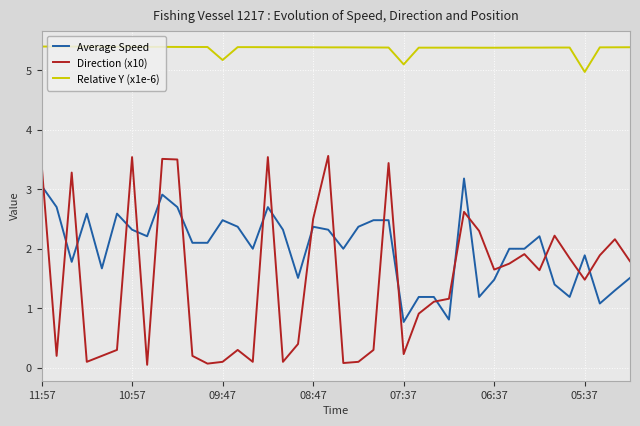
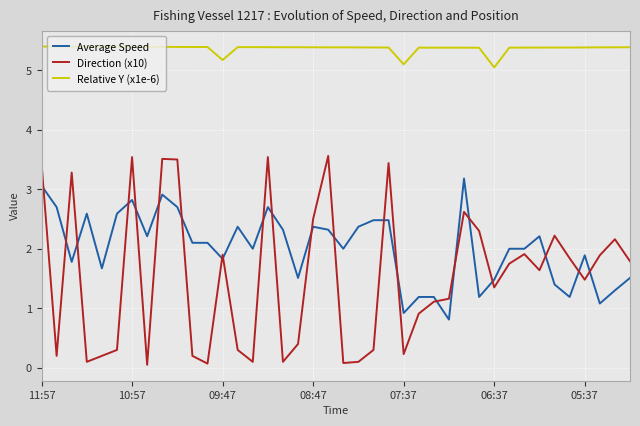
  {
    "Average Speed": {
      "11:57": 3.1,
-     "10:57": 2.3,
-     "09:47": 2.5,
+     "10:57": 2.8,
+     "09:47": 1.8,
      "08:47": 2.4,
-     "07:37": 0.8,
+     "07:37": 0.9,
      "06:37": 1.5,
      "05:37": 1.9
    },
    "Direction (x10)": {
      "11:57": 3.4,
      "10:57": 3.5,
-     "09:47": 0.1,
+     "09:47": 1.9,
      "08:47": 2.5,
      "07:37": 0.2,
-     "06:37": 1.7,
+     "06:37": 1.4,
      "05:37": 1.5
    },
    "Relative Y (x1e-6)": {
      "11:57": 5.4,
      "09:47": 5.2,
      "08:47": 5.4,
      "07:37": 5.1,
-     "06:37": 5.4,
-     "05:37": 5.0
+     "06:37": 5.0,
+     "05:37": 5.4
    }
  }
